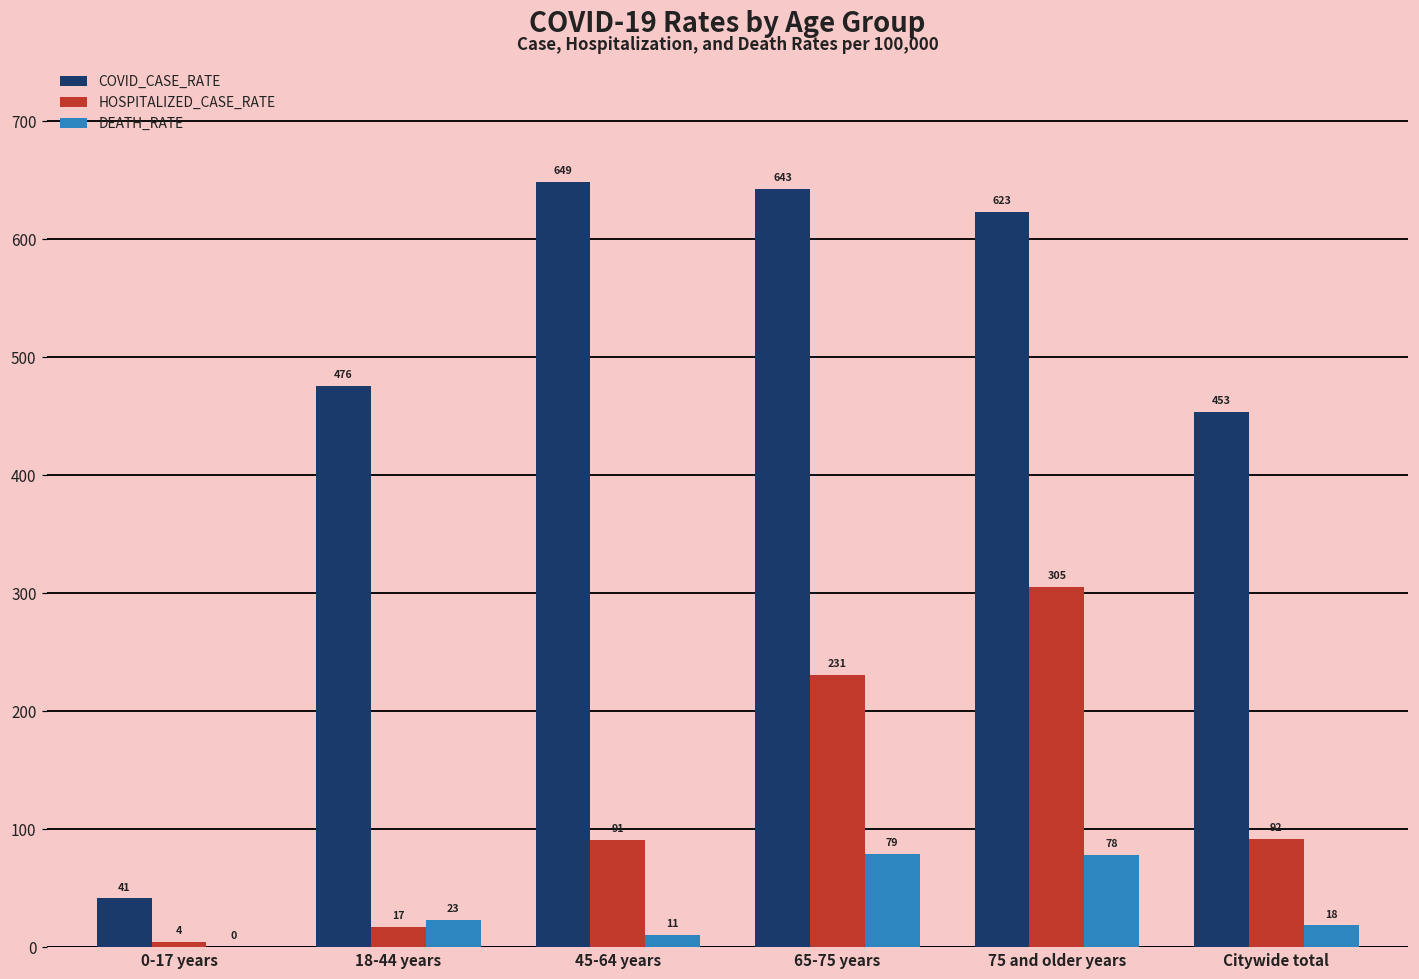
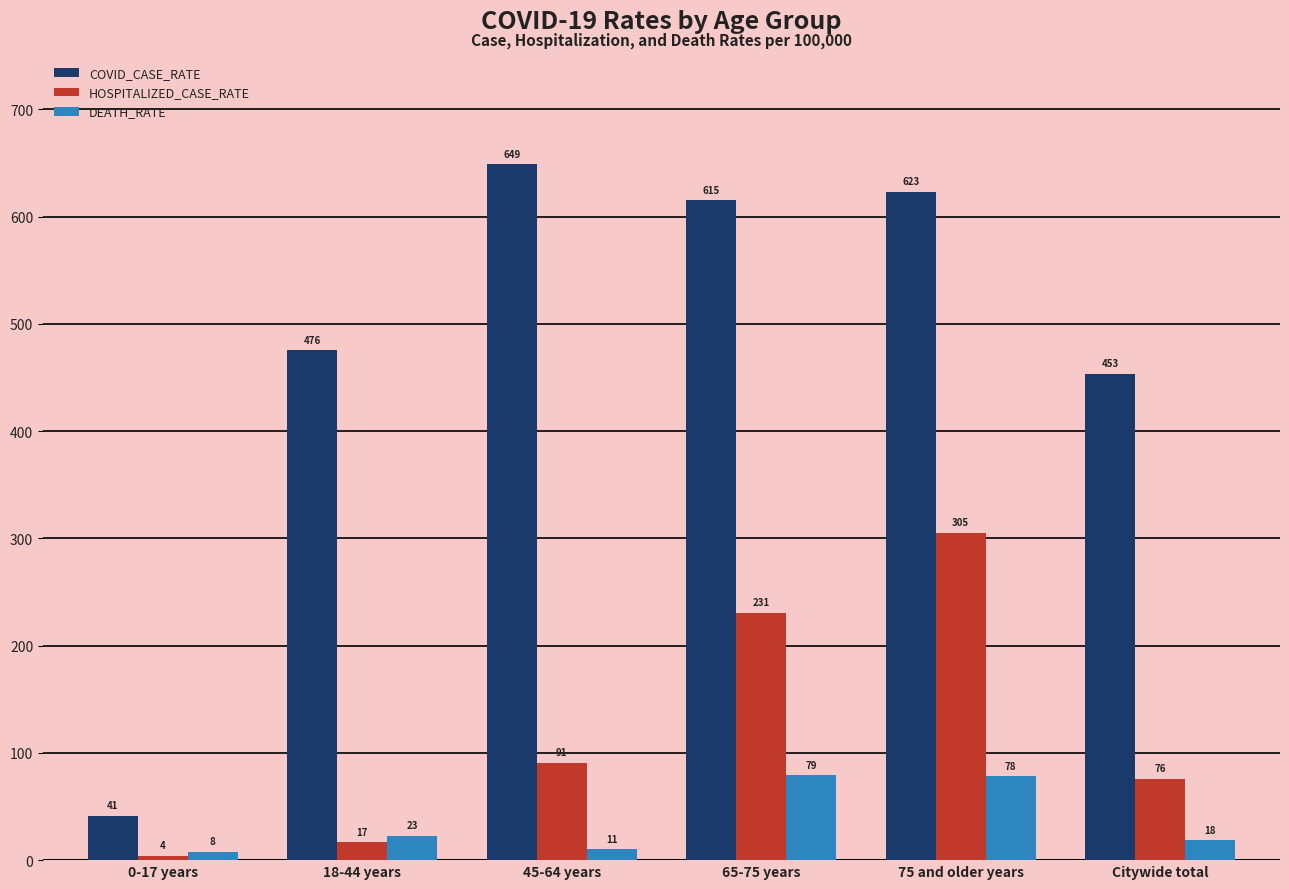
  {
    "COVID_CASE_RATE": {
      "0-17 years": 41,
      "18-44 years": 476,
      "45-64 years": 649,
-     "65-75 years": 643,
+     "65-75 years": 615,
      "75 and older years": 623,
      "Citywide total": 453
    },
    "HOSPITALIZED_CASE_RATE": {
      "0-17 years": 4,
      "18-44 years": 17,
      "45-64 years": 91,
      "65-75 years": 231,
      "75 and older years": 305,
-     "Citywide total": 92
+     "Citywide total": 76
    },
    "DEATH_RATE": {
-     "0-17 years": 0,
+     "0-17 years": 8,
      "18-44 years": 23,
      "45-64 years": 11,
      "65-75 years": 79,
      "75 and older years": 78,
      "Citywide total": 18
    }
  }
